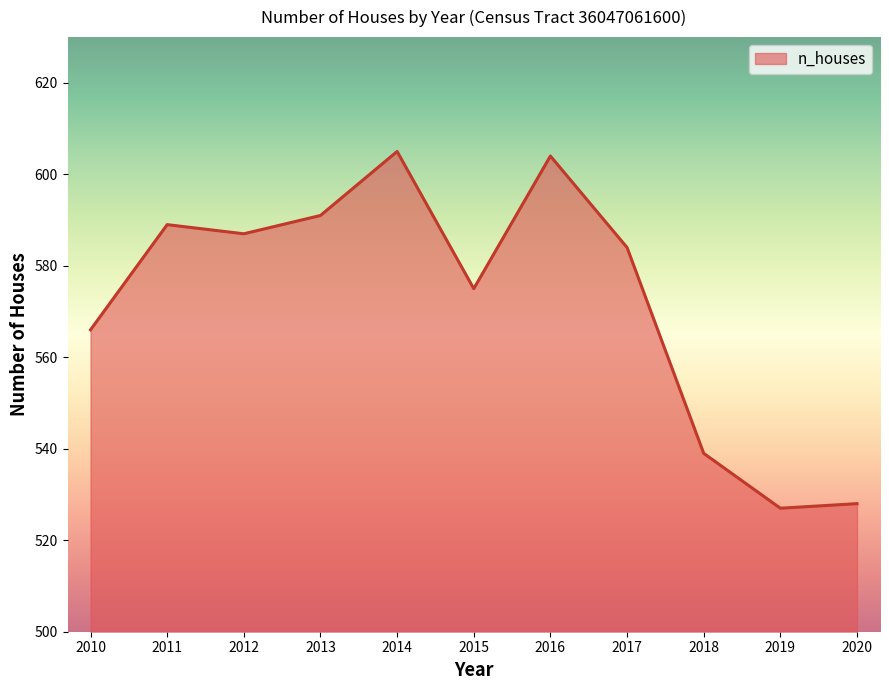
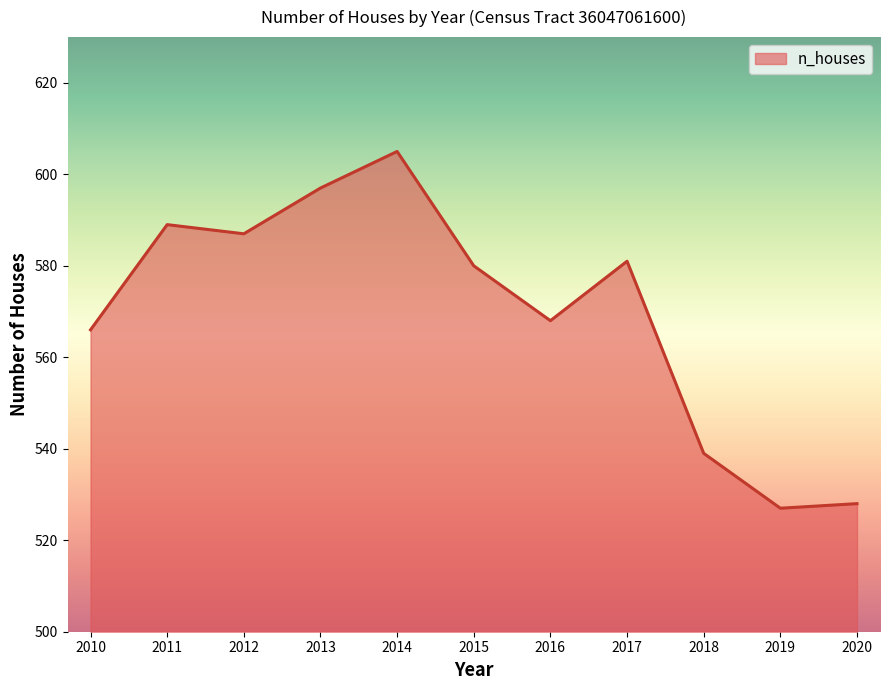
  {
    "2010": 566,
    "2011": 589,
    "2012": 587,
-   "2013": 591,
+   "2013": 597,
    "2014": 605,
-   "2015": 575,
-   "2016": 604,
-   "2017": 584,
+   "2015": 580,
+   "2016": 568,
+   "2017": 581,
    "2018": 539,
    "2019": 527,
    "2020": 528
  }
